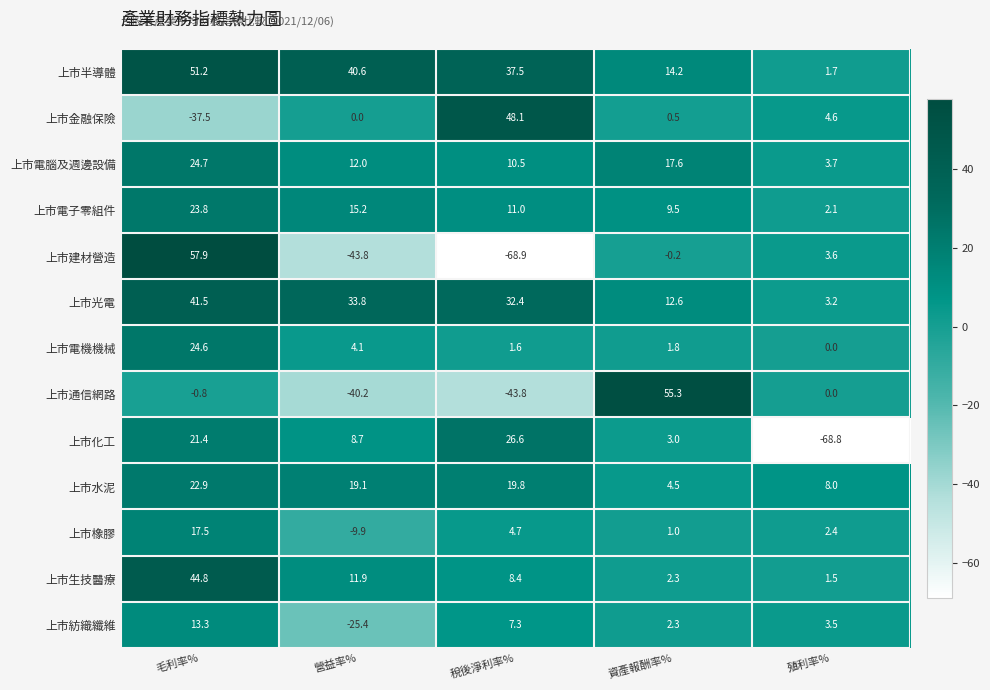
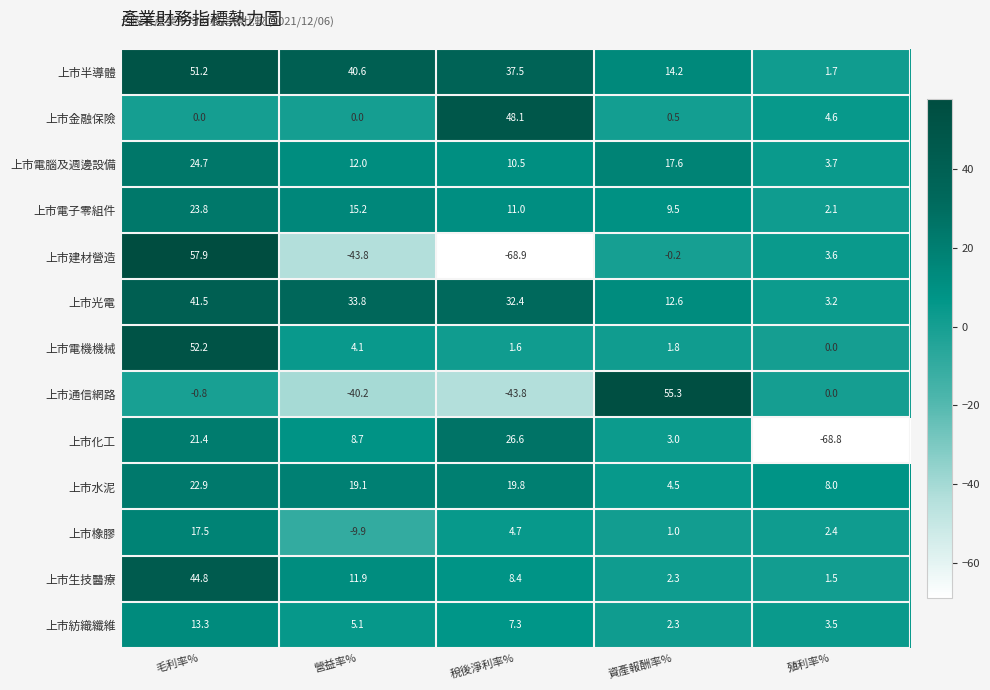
  {
    "上市半導體": {
      "毛利率%": 51.2,
      "營益率%": 40.6,
      "稅後淨利率%": 37.5,
      "資產報酬率%": 14.2,
      "殖利率%": 1.7
    },
    "上市金融保險": {
-     "毛利率%": -37.5,
+     "毛利率%": 0.0,
      "營益率%": 0.0,
      "稅後淨利率%": 48.1,
      "資產報酬率%": 0.5,
      "殖利率%": 4.6
    },
    "上市電腦及週邊設備": {
      "毛利率%": 24.7,
      "營益率%": 12.0,
      "稅後淨利率%": 10.5,
      "資產報酬率%": 17.6,
      "殖利率%": 3.7
    },
    "上市電子零組件": {
      "毛利率%": 23.8,
      "營益率%": 15.2,
      "稅後淨利率%": 11.0,
      "資產報酬率%": 9.5,
      "殖利率%": 2.1
    },
    "上市建材營造": {
      "毛利率%": 57.9,
      "營益率%": -43.8,
      "稅後淨利率%": -68.9,
      "資產報酬率%": -0.2,
      "殖利率%": 3.6
    },
    "上市光電": {
      "毛利率%": 41.5,
      "營益率%": 33.8,
      "稅後淨利率%": 32.4,
      "資產報酬率%": 12.6,
      "殖利率%": 3.2
    },
    "上市電機機械": {
-     "毛利率%": 24.6,
+     "毛利率%": 52.2,
      "營益率%": 4.1,
      "稅後淨利率%": 1.6,
      "資產報酬率%": 1.8,
      "殖利率%": 0.0
    },
    "上市通信網路": {
      "毛利率%": -0.8,
      "營益率%": -40.2,
      "稅後淨利率%": -43.8,
      "資產報酬率%": 55.3,
      "殖利率%": 0.0
    },
    "上市化工": {
      "毛利率%": 21.4,
      "營益率%": 8.7,
      "稅後淨利率%": 26.6,
      "資產報酬率%": 3.0,
      "殖利率%": -68.8
    },
    "上市水泥": {
      "毛利率%": 22.9,
      "營益率%": 19.1,
      "稅後淨利率%": 19.8,
      "資產報酬率%": 4.5,
      "殖利率%": 8.0
    },
    "上市橡膠": {
      "毛利率%": 17.5,
      "營益率%": -9.9,
      "稅後淨利率%": 4.7,
      "資產報酬率%": 1.0,
      "殖利率%": 2.4
    },
    "上市生技醫療": {
      "毛利率%": 44.8,
      "營益率%": 11.9,
      "稅後淨利率%": 8.4,
      "資產報酬率%": 2.3,
      "殖利率%": 1.5
    },
    "上市紡織纖維": {
      "毛利率%": 13.3,
-     "營益率%": -25.4,
+     "營益率%": 5.1,
      "稅後淨利率%": 7.3,
      "資產報酬率%": 2.3,
      "殖利率%": 3.5
    }
  }
